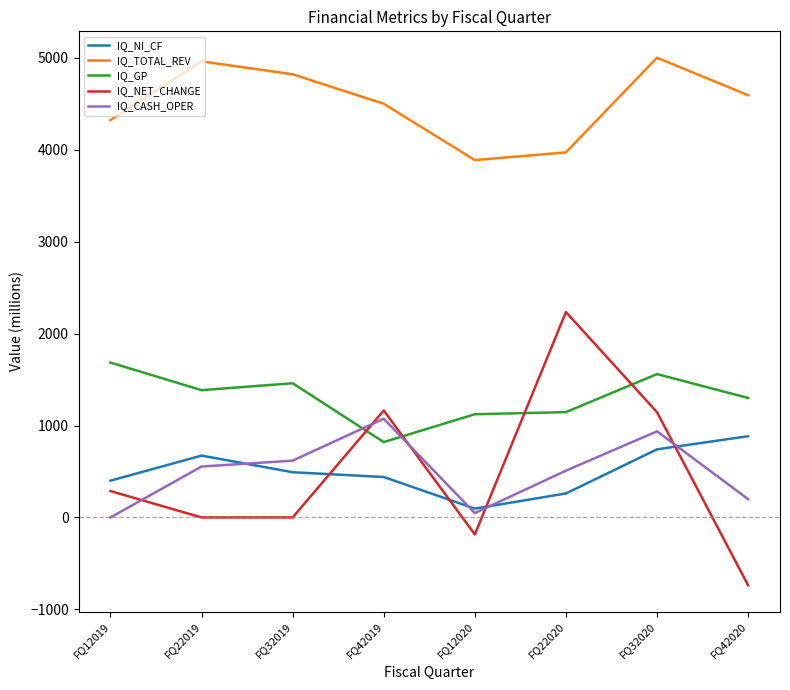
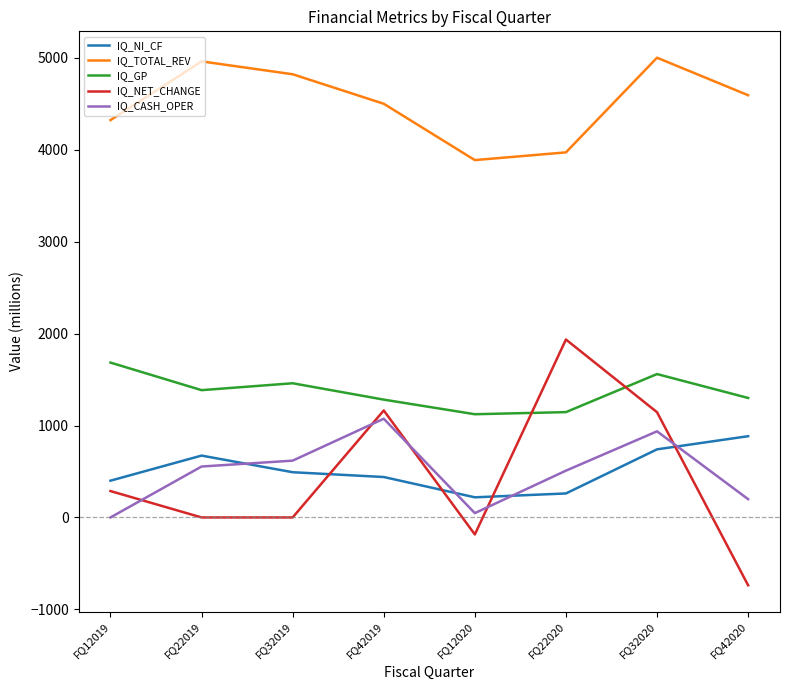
  {
    "IQ_NI_CF": {
      "FQ12019": 400,
      "FQ22019": 700,
      "FQ32019": 500,
      "FQ42019": 400,
-     "FQ12020": 100,
+     "FQ12020": 200,
      "FQ22020": 300,
      "FQ32020": 700,
      "FQ42020": 900
    },
    "IQ_TOTAL_REV": {
      "FQ12019": 4300,
      "FQ32019": 4800,
      "FQ42019": 4500,
      "FQ12020": 3900,
      "FQ22020": 4000,
      "FQ32020": 5000,
      "FQ42020": 4600
    },
    "IQ_GP": {
      "FQ12019": 1700,
      "FQ22019": 1400,
      "FQ32019": 1500,
-     "FQ42019": 800,
+     "FQ42019": 1300,
      "FQ12020": 1100,
      "FQ22020": 1100,
      "FQ32020": 1600,
      "FQ42020": 1300
    },
    "IQ_NET_CHANGE": {
      "FQ12019": 300,
      "FQ22019": 0,
      "FQ32019": 0,
      "FQ42019": 1200,
      "FQ12020": -200,
-     "FQ22020": 2200,
+     "FQ22020": 1900,
      "FQ32020": 1100,
      "FQ42020": -700
    },
    "IQ_CASH_OPER": {
      "FQ12019": 0,
      "FQ22019": 600,
      "FQ32019": 600,
      "FQ42019": 1100,
      "FQ12020": 0,
      "FQ22020": 500,
      "FQ32020": 900,
      "FQ42020": 200
    }
  }
